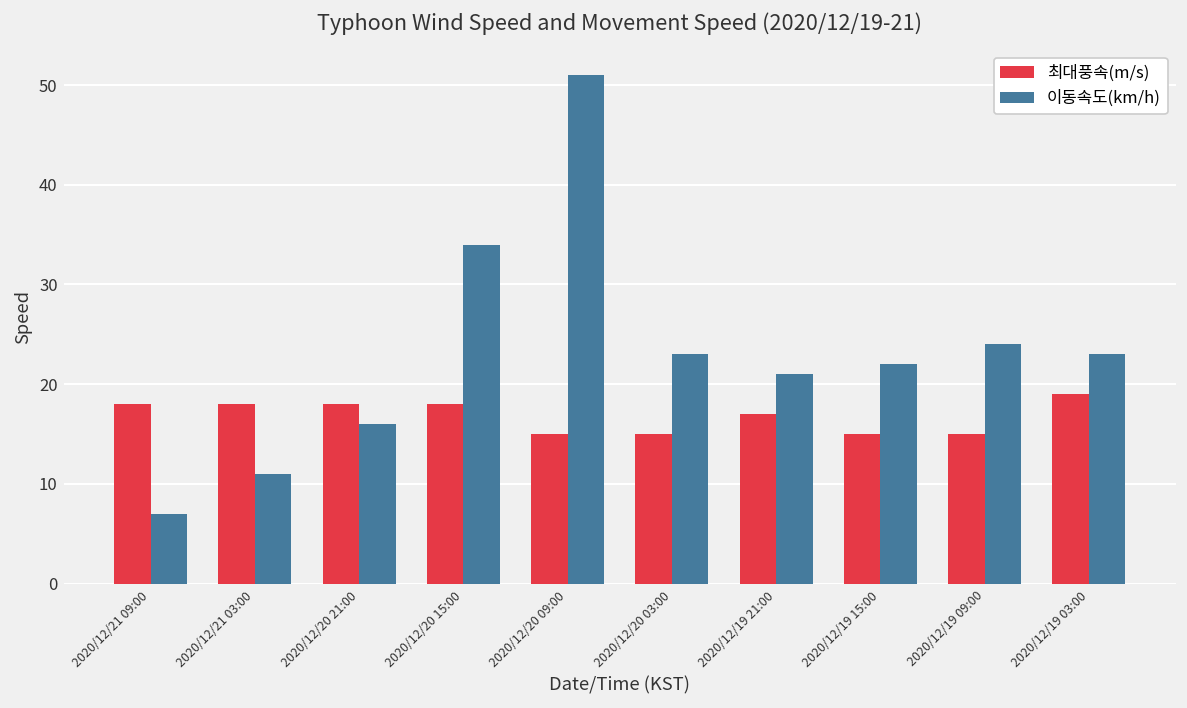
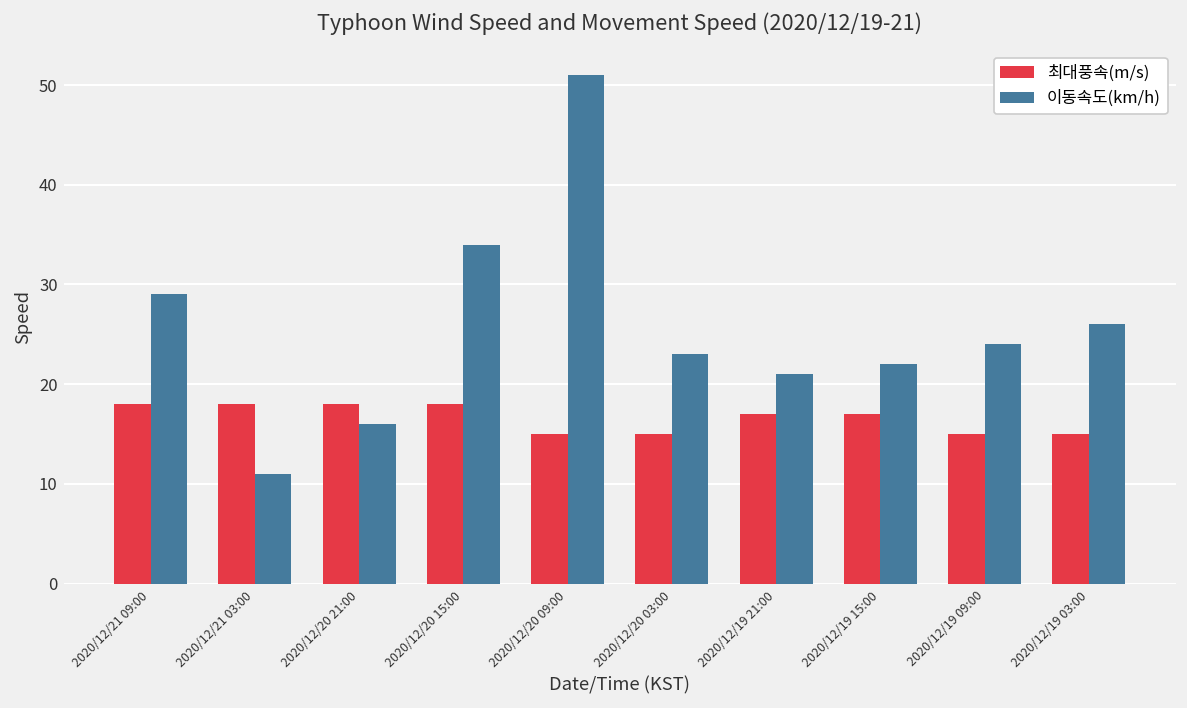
  {
    "최대풍속(m/s)": {
      "2020/12/21 09:00": 18,
      "2020/12/21 03:00": 18,
      "2020/12/20 21:00": 18,
      "2020/12/20 15:00": 18,
      "2020/12/20 09:00": 15,
      "2020/12/20 03:00": 15,
      "2020/12/19 21:00": 17,
-     "2020/12/19 15:00": 15,
+     "2020/12/19 15:00": 17,
      "2020/12/19 09:00": 15,
-     "2020/12/19 03:00": 19
+     "2020/12/19 03:00": 15
    },
    "이동속도(km/h)": {
-     "2020/12/21 09:00": 7,
+     "2020/12/21 09:00": 29,
      "2020/12/21 03:00": 11,
      "2020/12/20 21:00": 16,
      "2020/12/20 15:00": 34,
      "2020/12/20 09:00": 51,
      "2020/12/20 03:00": 23,
      "2020/12/19 21:00": 21,
      "2020/12/19 15:00": 22,
      "2020/12/19 09:00": 24,
-     "2020/12/19 03:00": 23
+     "2020/12/19 03:00": 26
    }
  }
